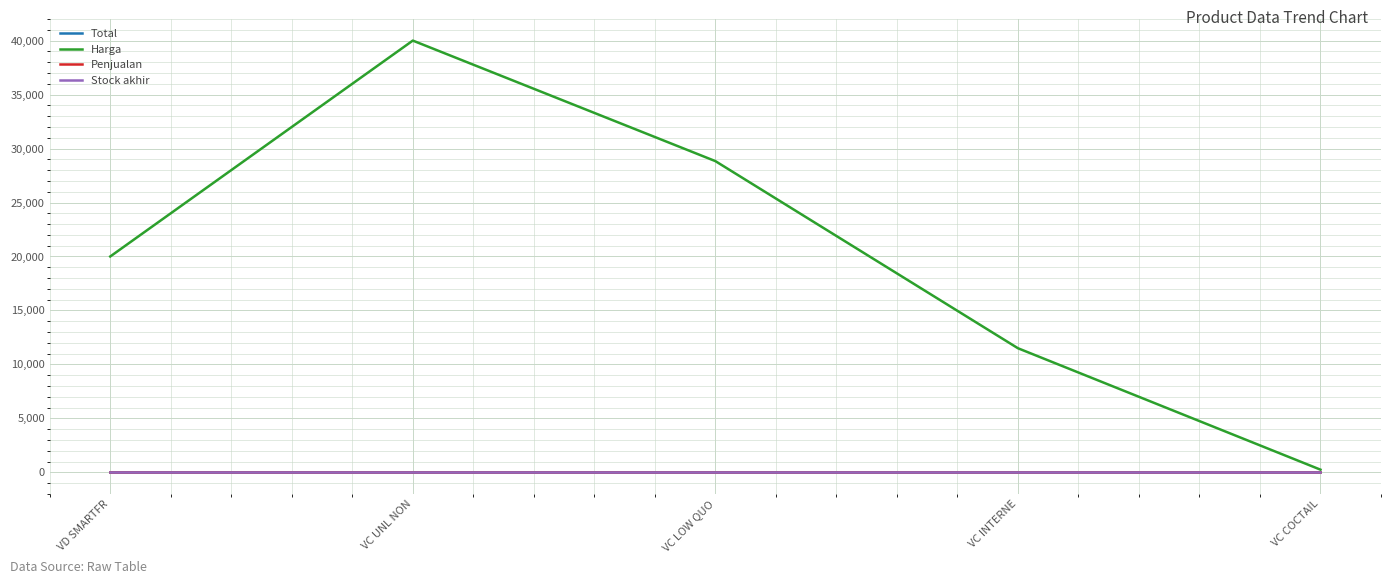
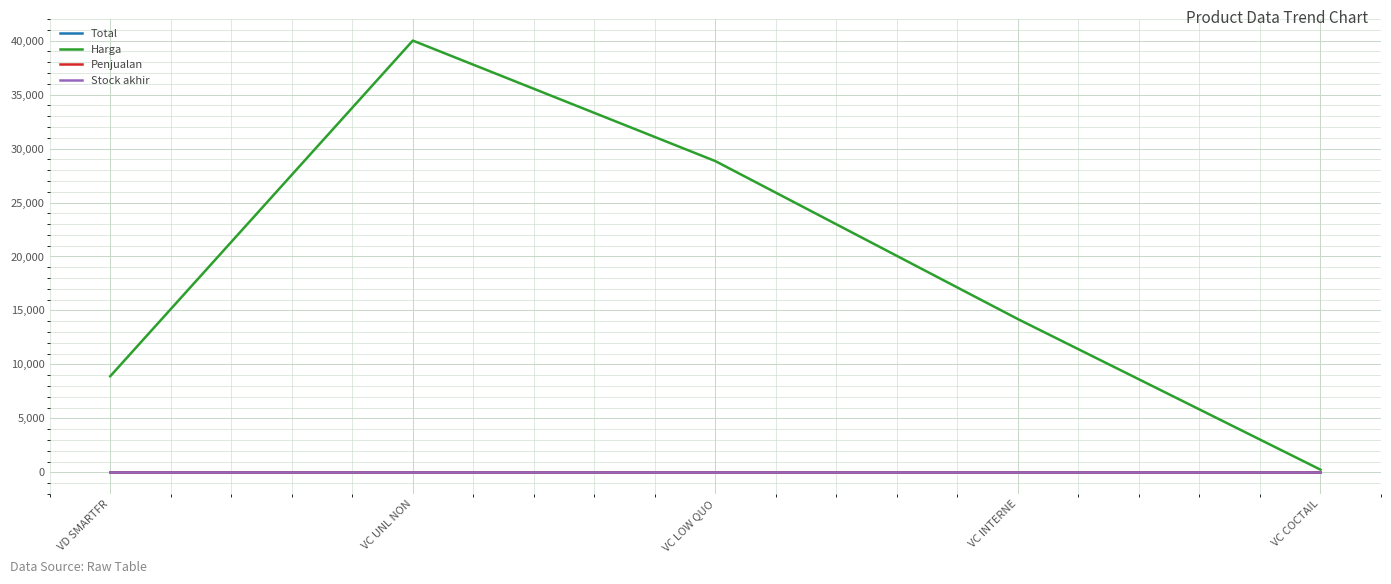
  {
    "Stock akhir": {
      "VD SMARTFR": "0",
      "VC UNL NON": "0",
      "VC LOW QUO": "0",
      "VC INTERNE": "0",
      "VC COCTAIL": "0"
    },
    "Harga": {
-     "VD SMARTFR": "20,000",
+     "VD SMARTFR": "8,900",
      "VC UNL NON": "40,000",
      "VC LOW QUO": "28,800",
-     "VC INTERNE": "11,500",
+     "VC INTERNE": "14,200",
      "VC COCTAIL": "300"
    }
  }
